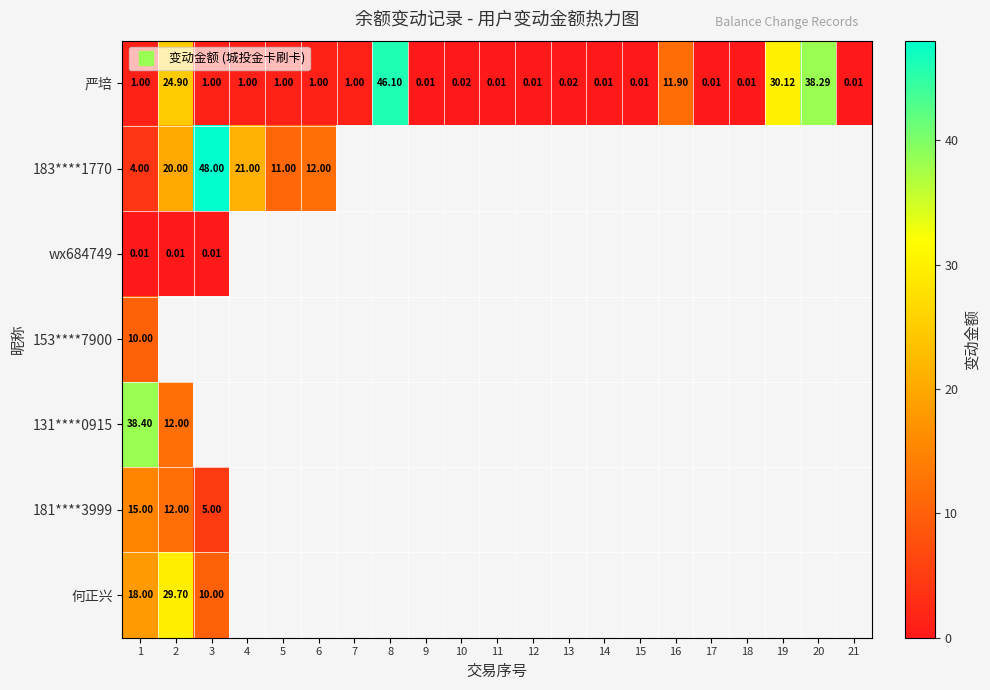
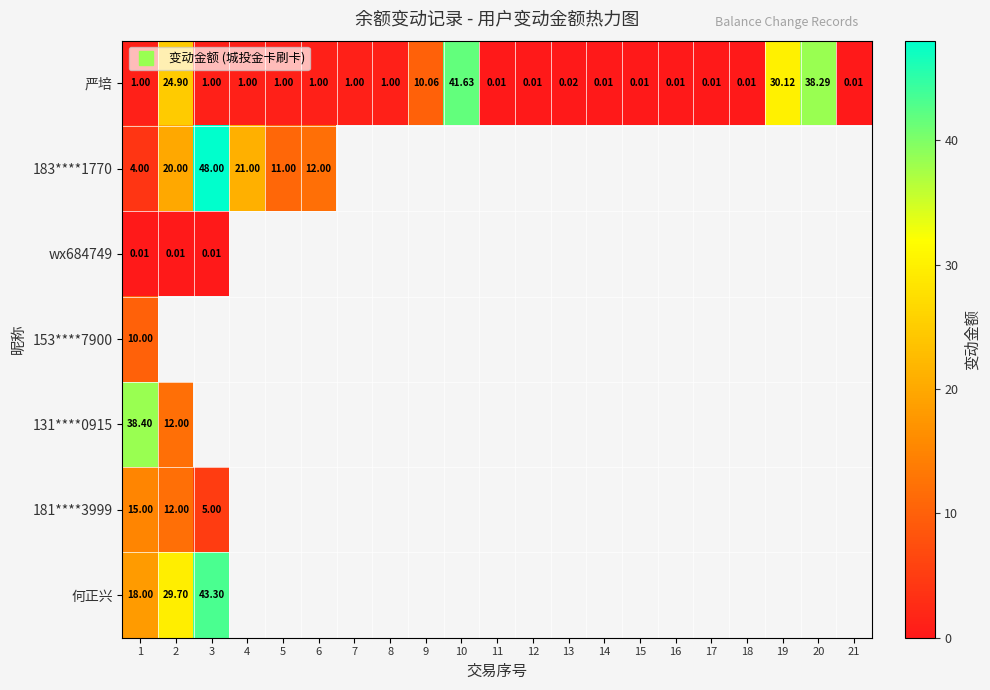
  {
    "严培": {
      "1": 1.00,
      "2": 24.90,
      "3": 1.00,
      "4": 1.00,
      "5": 1.00,
      "6": 1.00,
      "7": 1.00,
-     "8": 46.10,
-     "9": 0.01,
-     "10": 0.02,
+     "8": 1.00,
+     "9": 10.06,
+     "10": 41.63,
      "11": 0.01,
      "12": 0.01,
      "13": 0.02,
      "14": 0.01,
      "15": 0.01,
-     "16": 11.90,
+     "16": 0.01,
      "17": 0.01,
      "18": 0.01,
      "19": 30.12,
      "20": 38.29,
      "21": 0.01
    },
    "183****1770": {
      "1": 4.00,
      "2": 20.00,
      "3": 48.00,
      "4": 21.00,
      "5": 11.00,
      "6": 12.00
    },
    "wx684749": {
      "1": 0.01,
      "2": 0.01,
      "3": 0.01
    },
    "153****7900": {
      "1": 10.00
    },
    "131****0915": {
      "1": 38.40,
      "2": 12.00
    },
    "181****3999": {
      "1": 15.00,
      "2": 12.00,
      "3": 5.00
    },
    "何正兴": {
      "1": 18.00,
      "2": 29.70,
-     "3": 10.00
+     "3": 43.30
    }
  }
